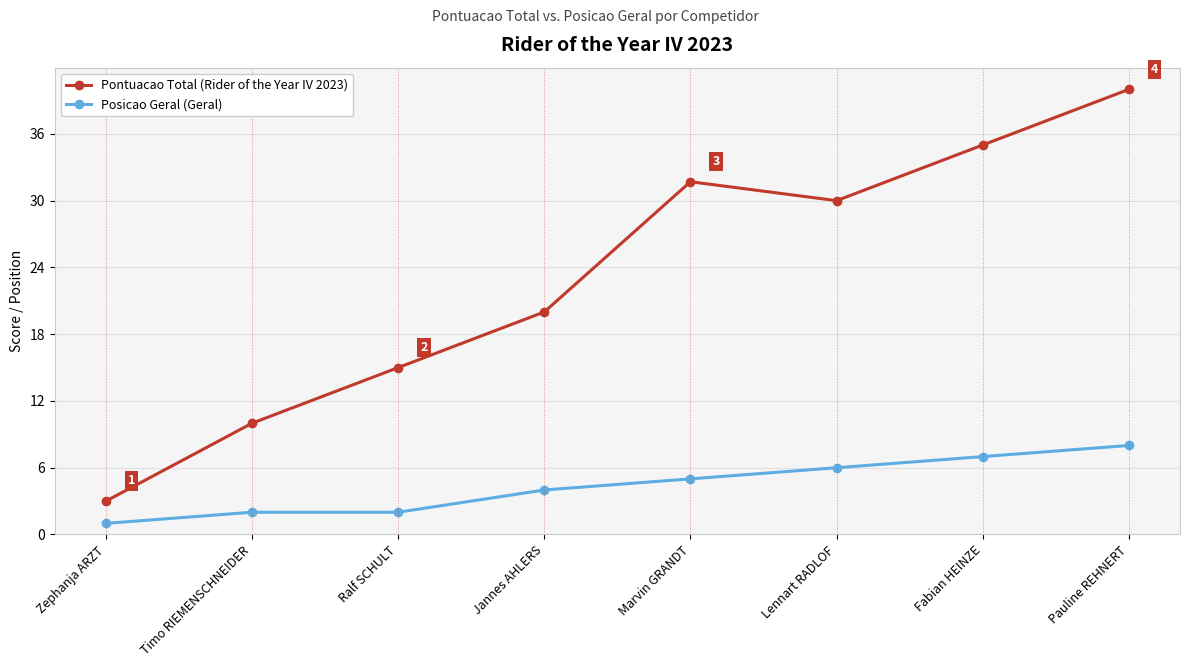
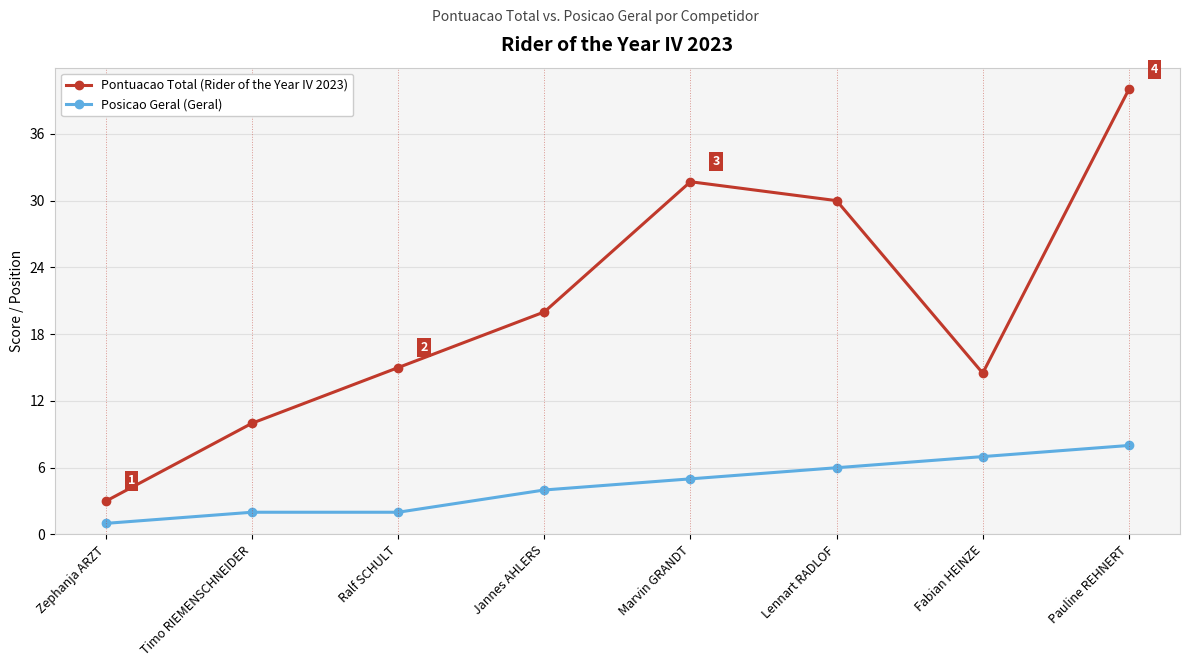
  {
    "Pontuacao Total (Rider of the Year IV 2023)": {
      "Zephanja ARZT": 3.0,
      "Timo RIEMENSCHNEIDER": 10.0,
      "Ralf SCHULT": 15.0,
      "Jannes AHLERS": 20.0,
      "Marvin GRANDT": 31.7,
      "Lennart RADLOF": 30.0,
-     "Fabian HEINZE": 35.0,
+     "Fabian HEINZE": 14.5,
      "Pauline REHNERT": 40.0
    },
    "Posicao Geral (Geral)": {
      "Zephanja ARZT": 1.0,
      "Timo RIEMENSCHNEIDER": 2.0,
      "Ralf SCHULT": 2.0,
      "Jannes AHLERS": 4.0,
      "Marvin GRANDT": 5.0,
      "Lennart RADLOF": 6.0,
      "Fabian HEINZE": 7.0,
      "Pauline REHNERT": 8.0
    }
  }
